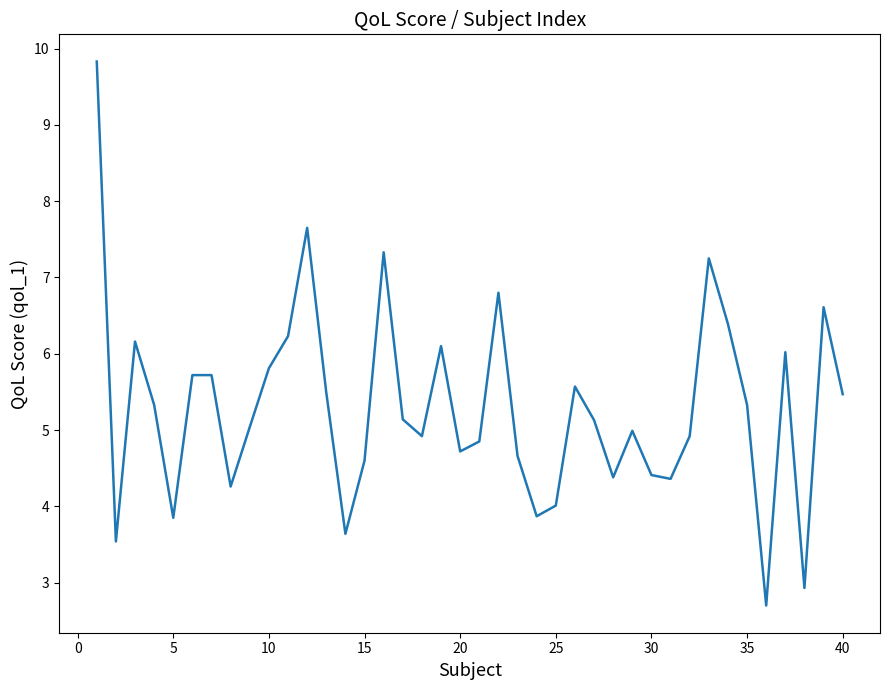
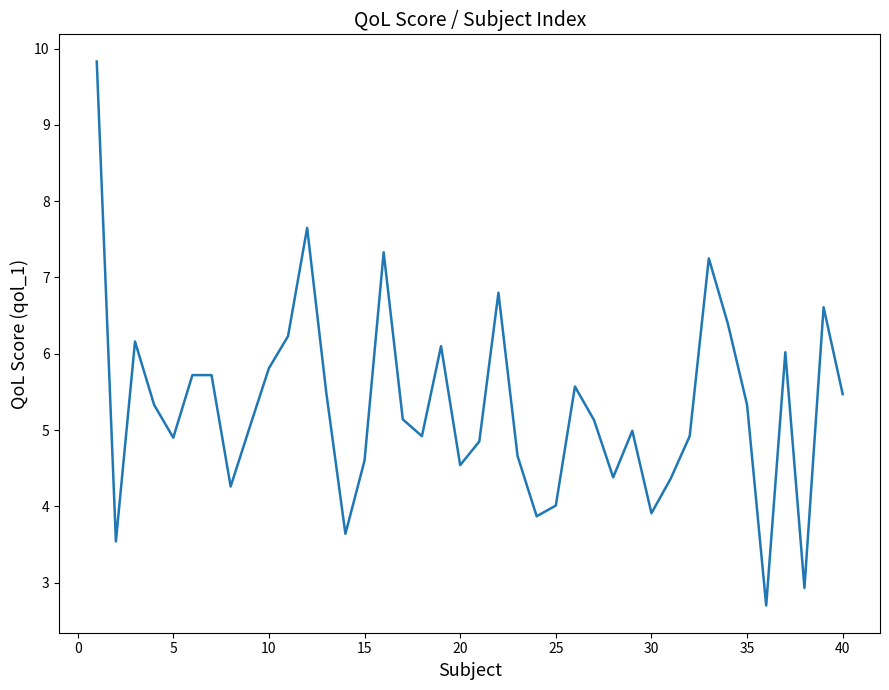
  {
-   "5": 3.9,
+   "5": 4.9,
    "10": 5.8,
    "15": 4.6,
-   "20": 4.7,
+   "20": 4.5,
    "25": 4.0,
-   "30": 4.4,
+   "30": 3.9,
    "35": 5.3,
    "40": 5.5
  }
